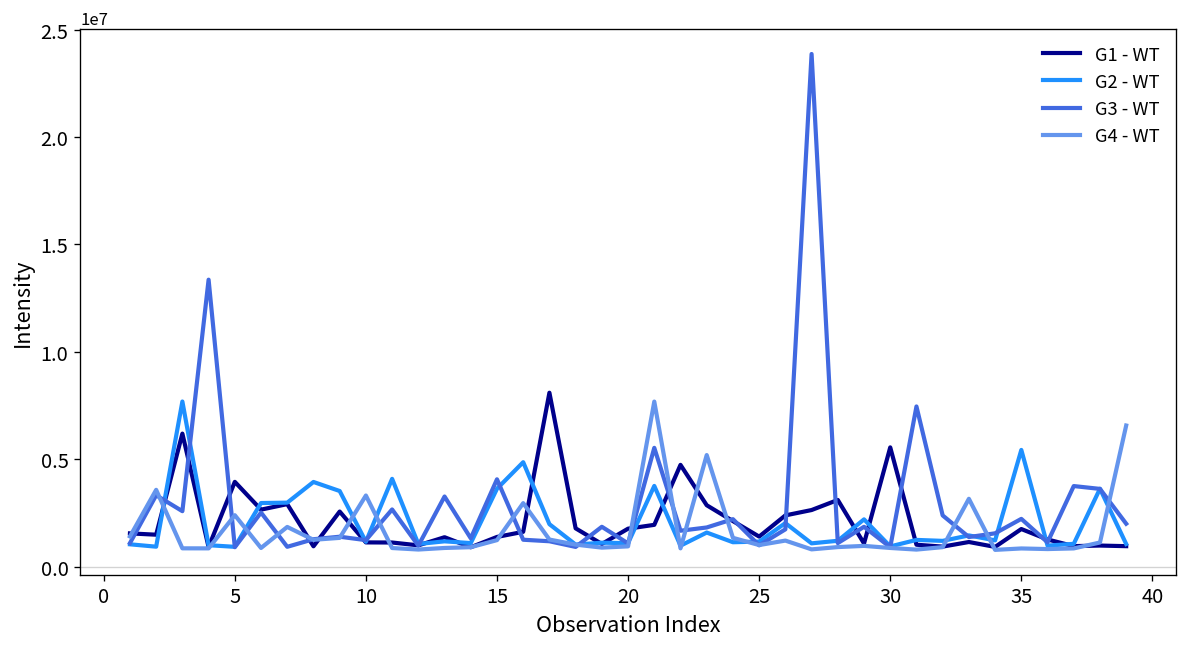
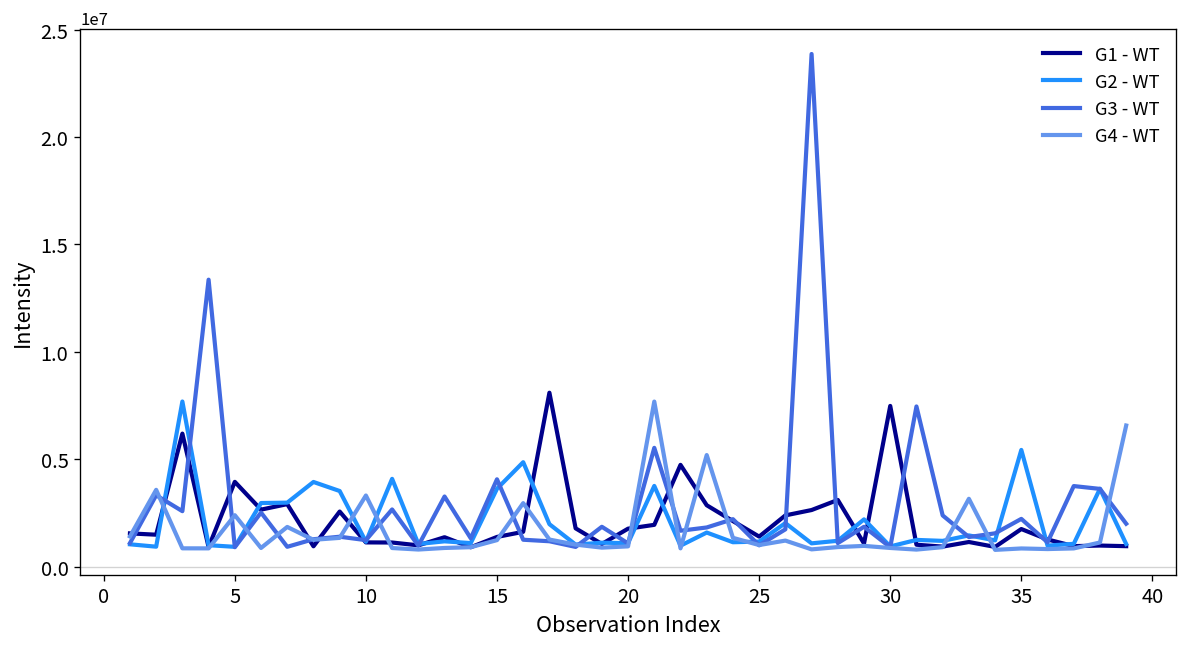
  {
    "G1 - WT": {
      "5": 3900000,
      "15": 1400000,
      "20": 1800000,
      "25": 1400000,
-     "30": 5500000,
+     "30": 7500000,
      "35": 1700000
    },
    "G2 - WT": {
      "15": 3600000,
      "25": 1200000,
      "35": 5400000
    }
  }
